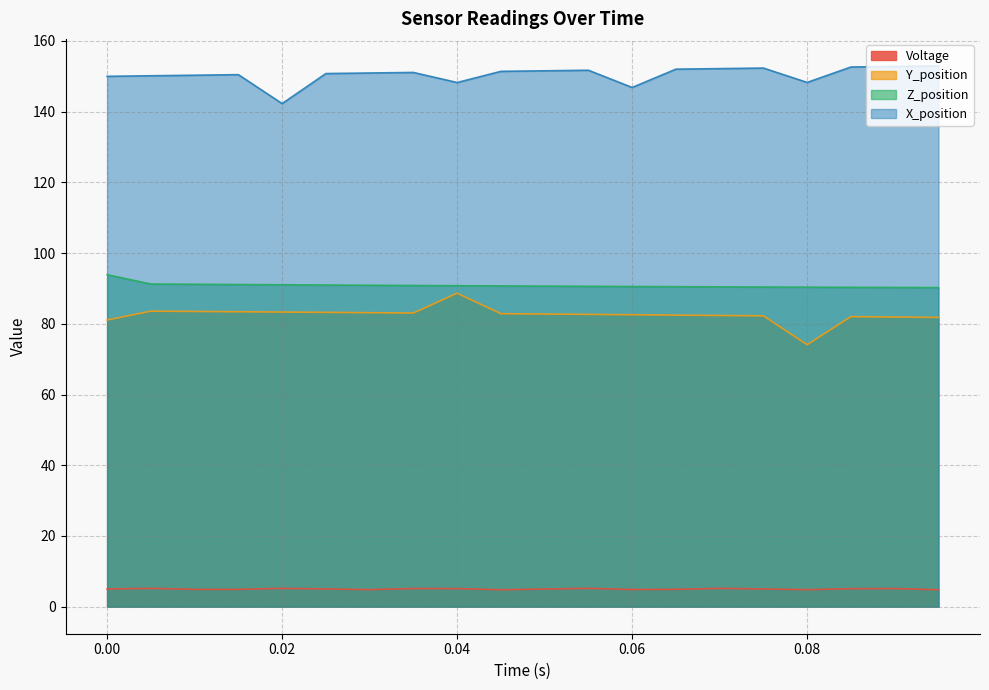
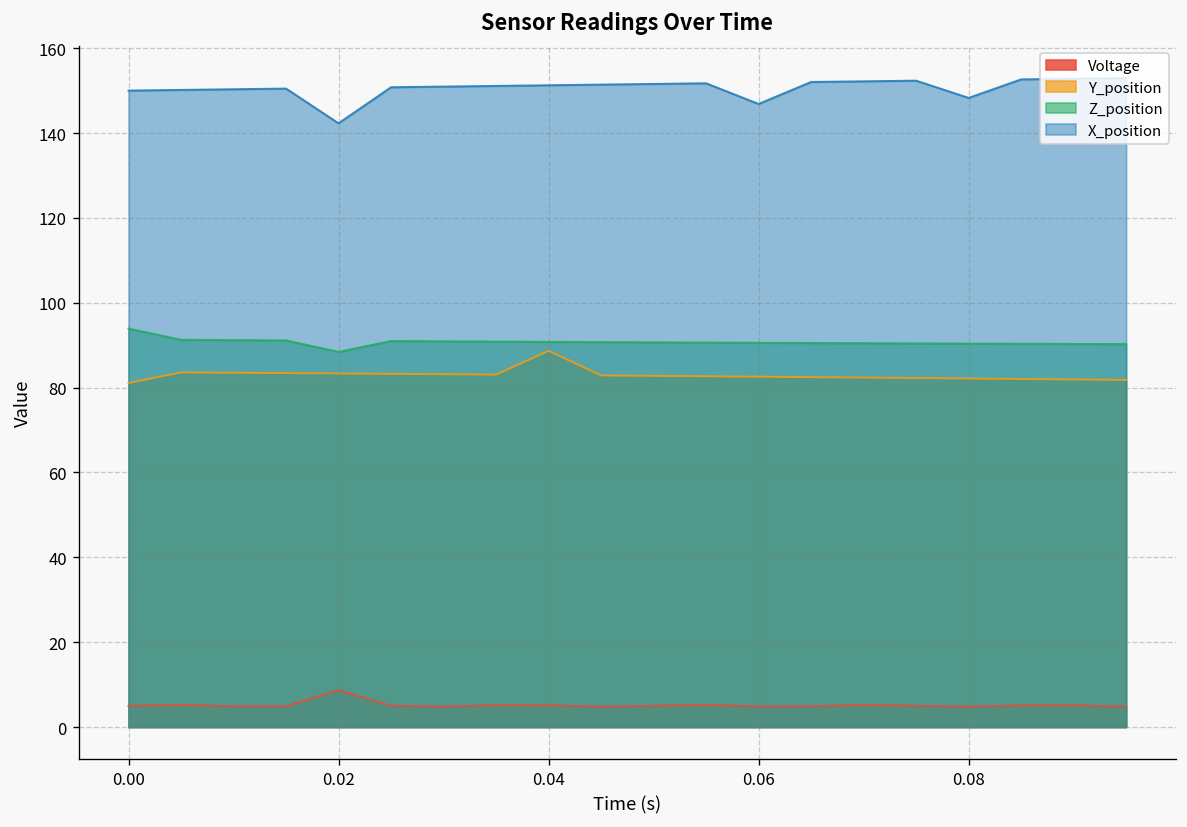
  {
    "Voltage": {
      "0.00": 5,
-     "0.02": 5,
+     "0.02": 9,
      "0.04": 5,
      "0.06": 5,
      "0.08": 5
    },
    "Y_position": {
      "0.00": 81,
      "0.02": 83,
      "0.04": 89,
      "0.06": 83,
-     "0.08": 74
+     "0.08": 82
    },
    "Z_position": {
      "0.00": 94,
-     "0.02": 91,
+     "0.02": 88,
      "0.04": 91,
      "0.06": 91,
      "0.08": 90
    },
    "X_position": {
      "0.00": 150,
      "0.02": 142,
-     "0.04": 148,
+     "0.04": 151,
      "0.06": 147,
      "0.08": 148
    }
  }
